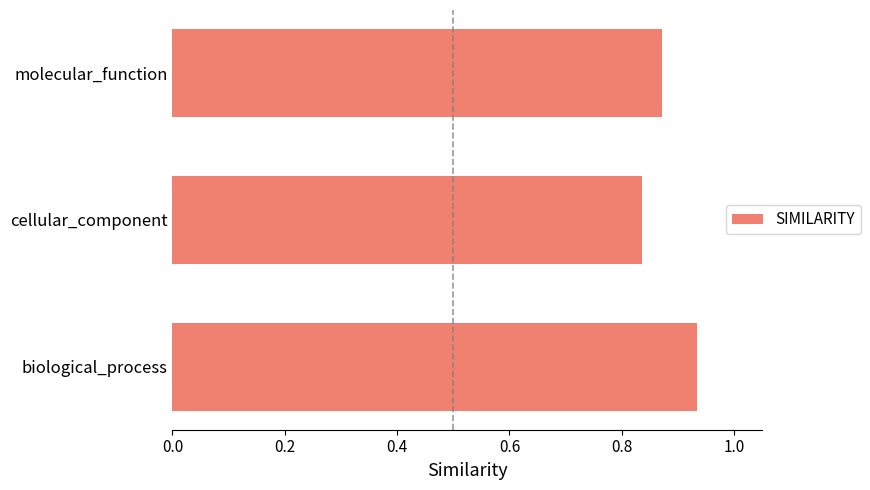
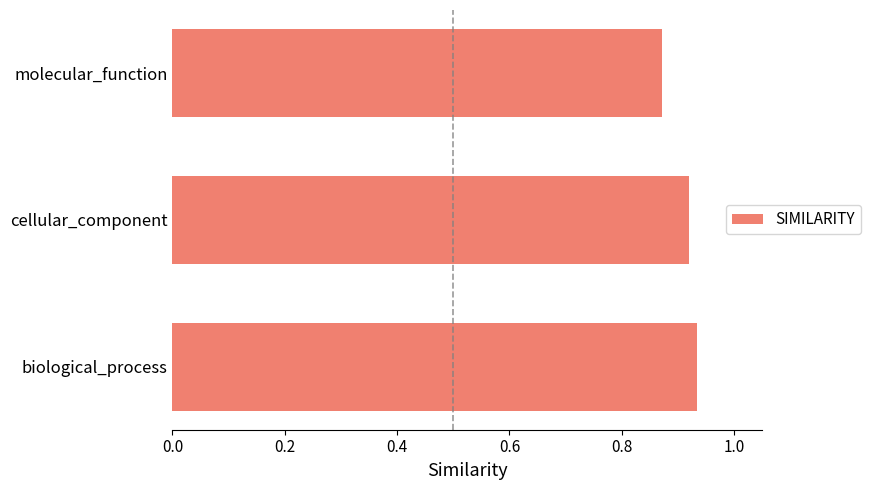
  {
    "molecular_function": 0.87,
-   "cellular_component": 0.84,
+   "cellular_component": 0.92,
    "biological_process": 0.93
  }
